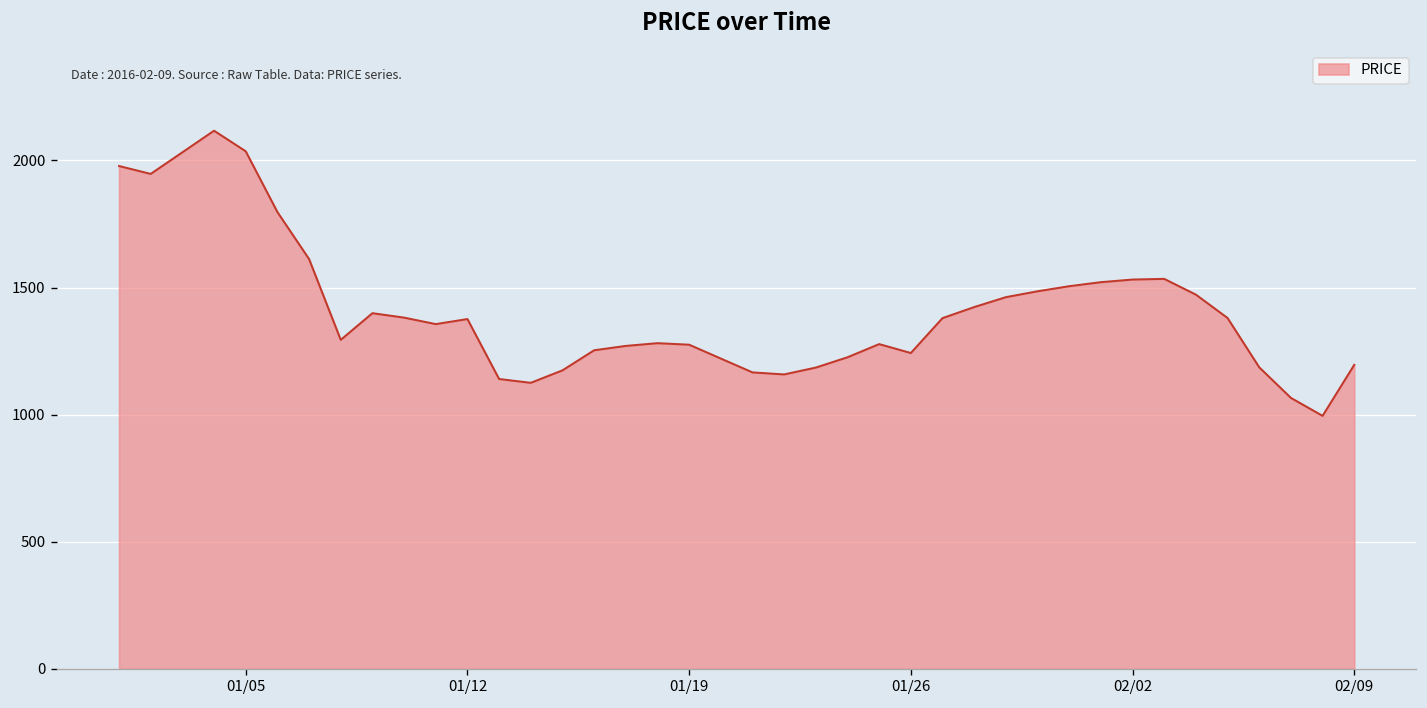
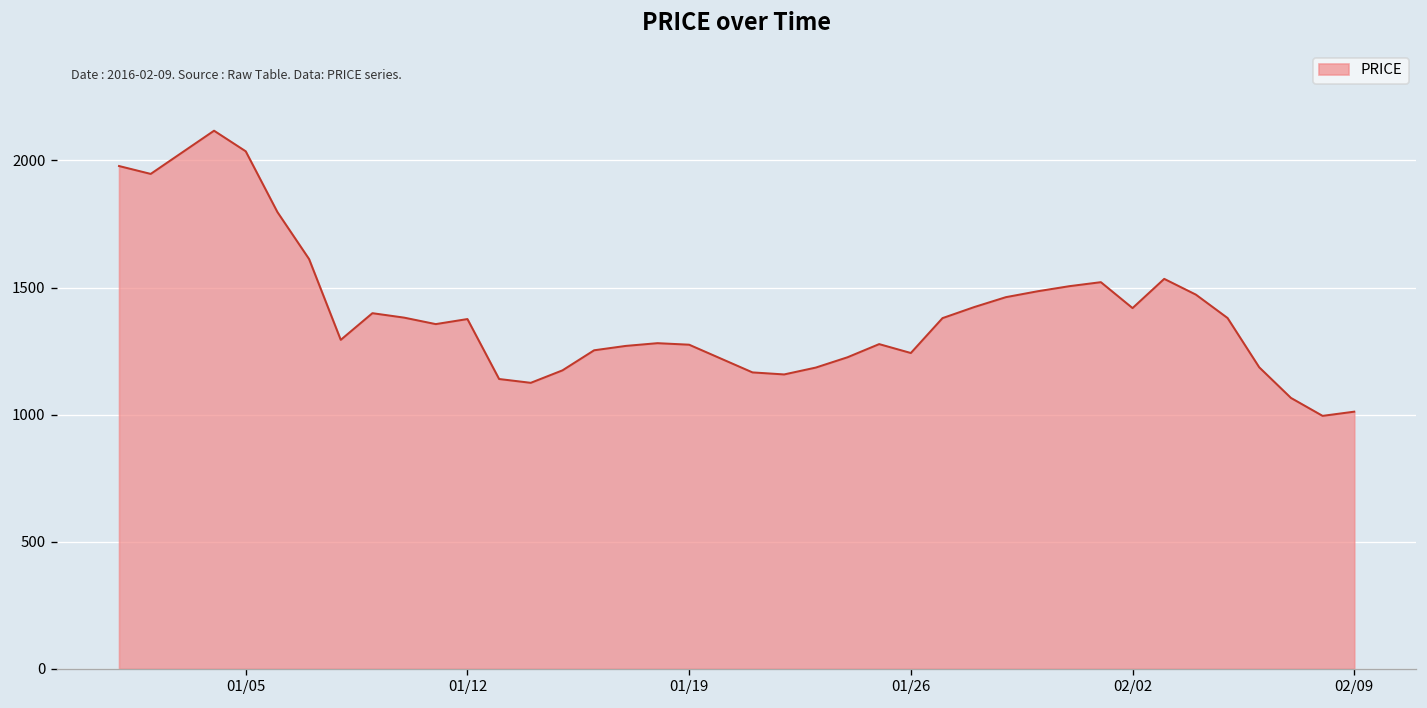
  {
    "01/05": 2040,
    "01/12": 1380,
    "01/19": 1280,
    "01/26": 1240,
-   "02/02": 1530,
-   "02/09": 1200
+   "02/02": 1420,
+   "02/09": 1010
  }
